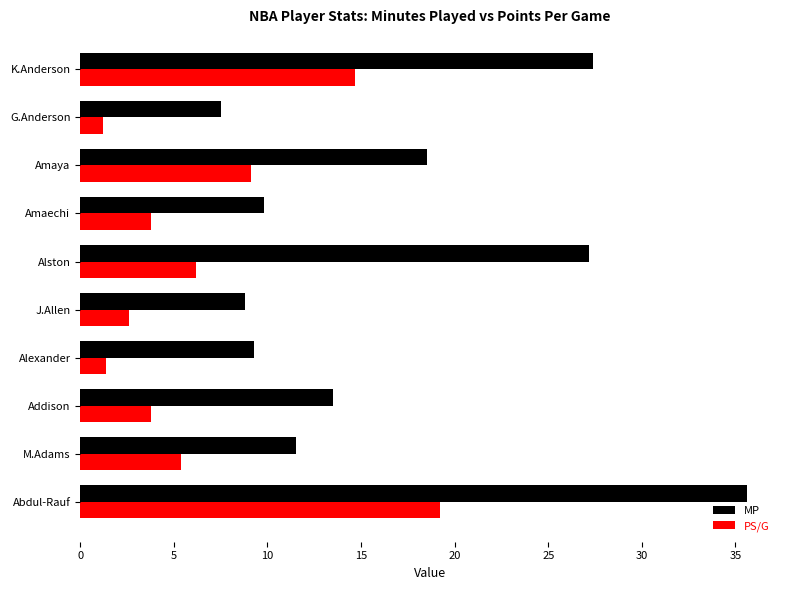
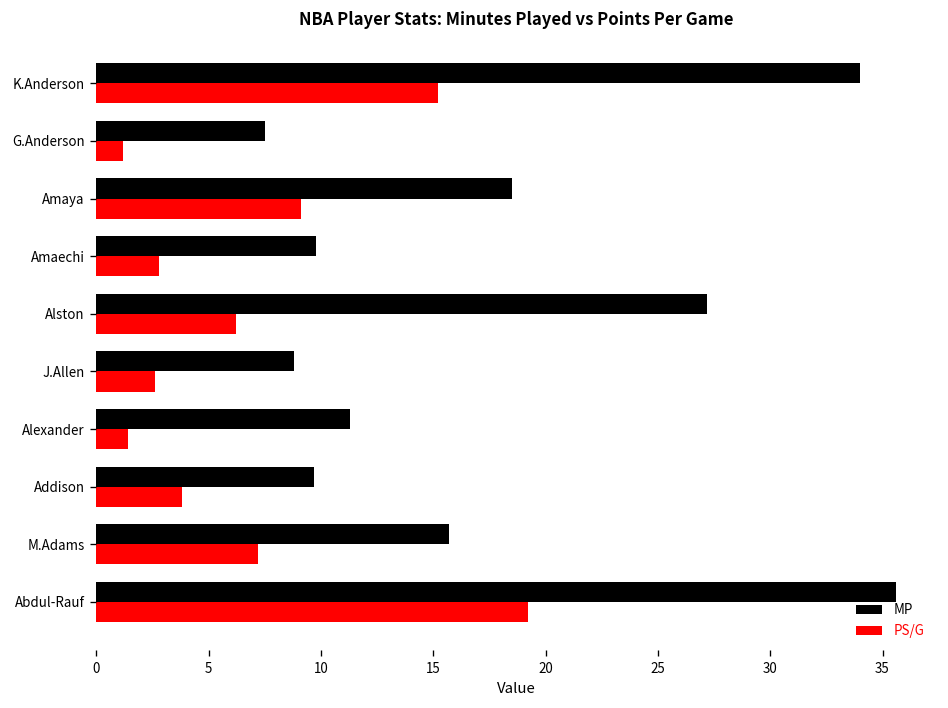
  {
    "MP": {
-     "K.Anderson": 27.4,
+     "K.Anderson": 34.0,
      "G.Anderson": 7.5,
      "Amaya": 18.5,
      "Amaechi": 9.8,
      "Alston": 27.2,
      "J.Allen": 8.8,
-     "Alexander": 9.3,
-     "Addison": 13.5,
-     "M.Adams": 11.5,
+     "Alexander": 11.3,
+     "Addison": 9.7,
+     "M.Adams": 15.7,
      "Abdul-Rauf": 35.6
    },
    "PS/G": {
-     "K.Anderson": 14.7,
+     "K.Anderson": 15.2,
      "G.Anderson": 1.2,
      "Amaya": 9.1,
-     "Amaechi": 3.8,
+     "Amaechi": 2.8,
      "Alston": 6.2,
      "J.Allen": 2.6,
      "Alexander": 1.4,
      "Addison": 3.8,
-     "M.Adams": 5.4,
+     "M.Adams": 7.2,
      "Abdul-Rauf": 19.2
    }
  }
